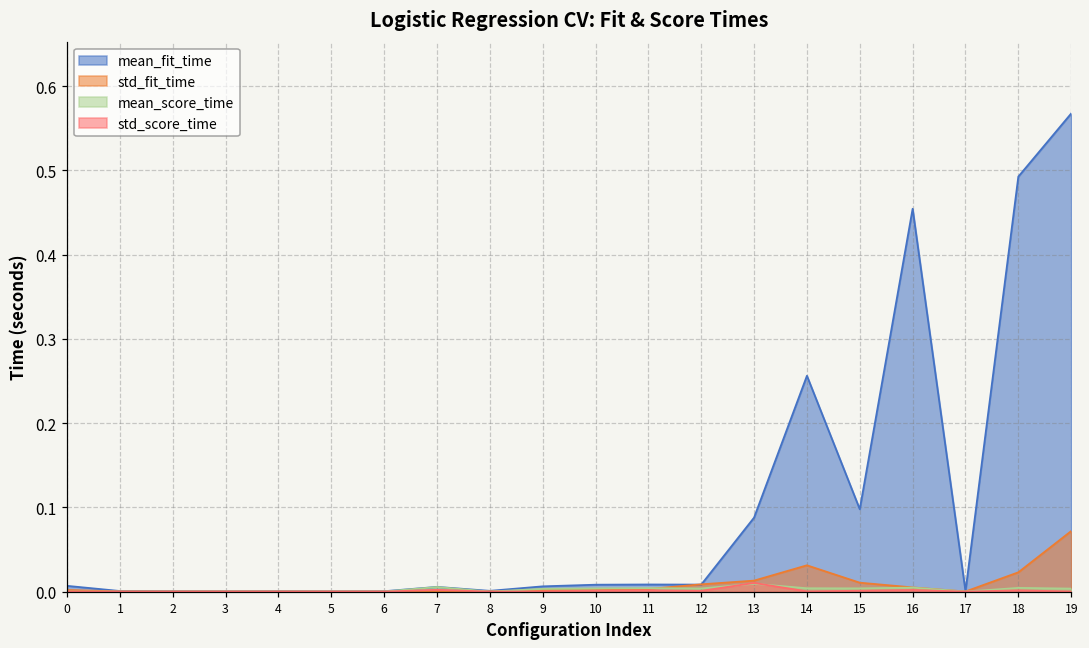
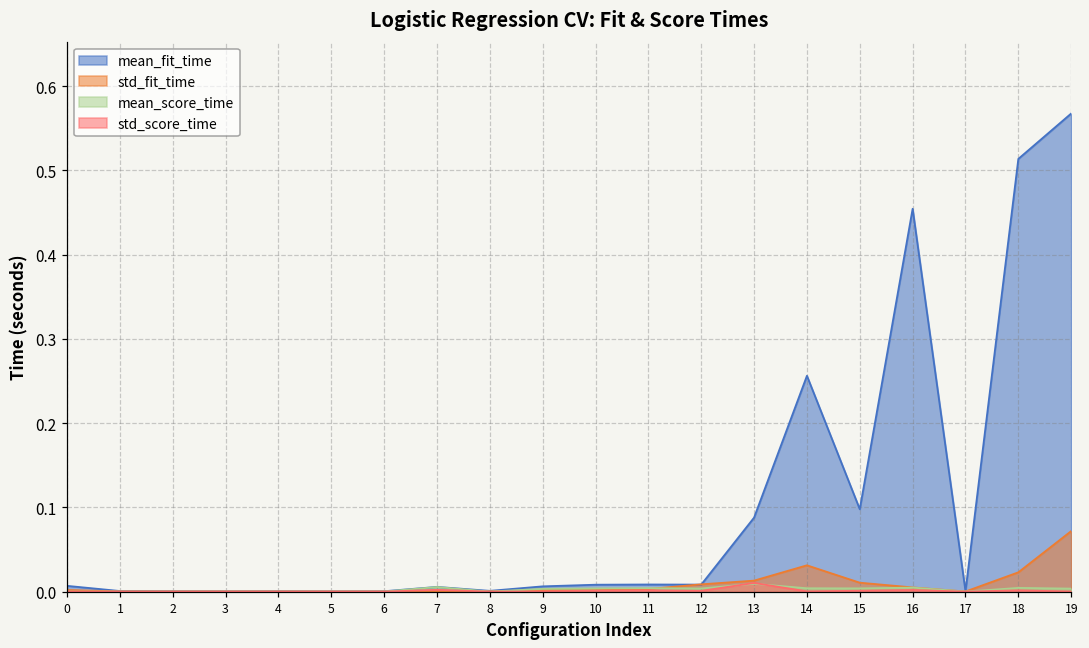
  {
    "mean_fit_time": {
      "0": 0.01,
      "10": 0.01,
      "11": 0.01,
      "13": 0.09,
      "14": 0.26,
      "15": 0.10,
      "16": 0.45,
-     "18": 0.49,
+     "18": 0.51,
      "19": 0.57
    },
    "mean_score_time": {
      "14": 0.00,
      "19": 0.00
    }
  }
